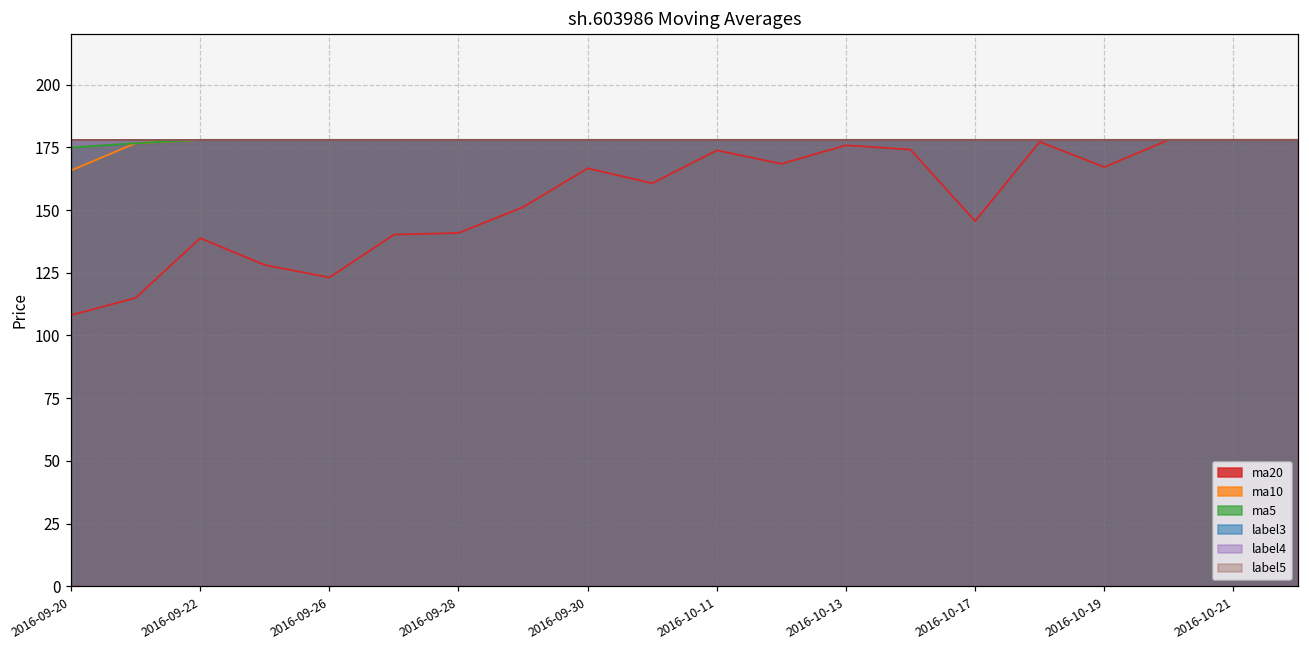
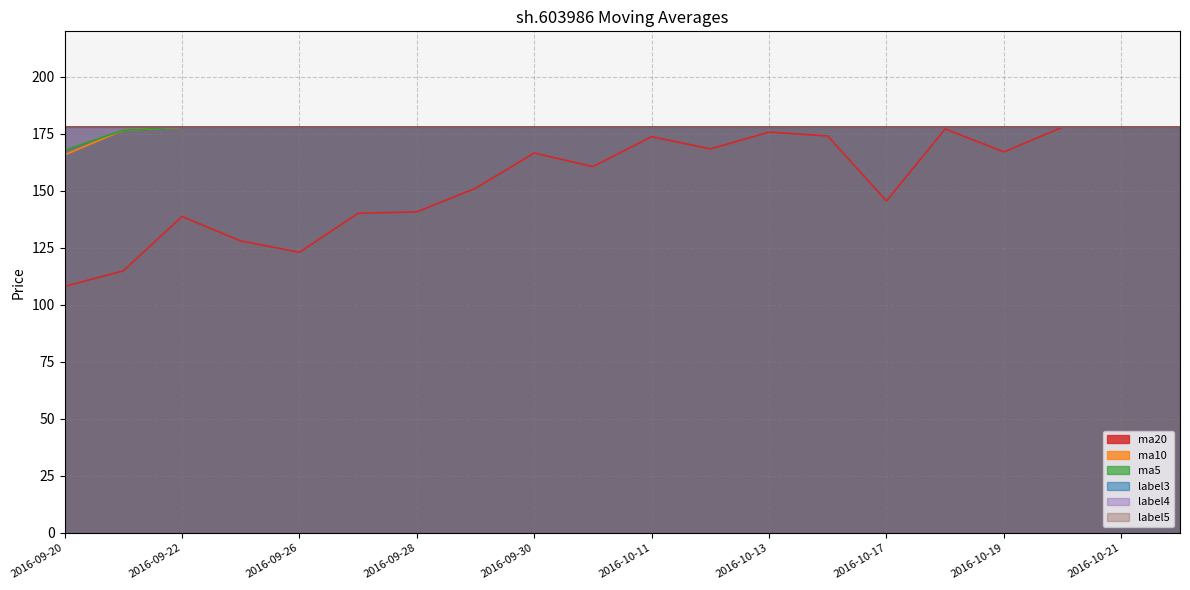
  {
    "ma20": {
      "2016-09-20": 108,
      "2016-09-22": 139,
      "2016-09-26": 123,
      "2016-09-28": 141,
      "2016-09-30": 167,
      "2016-10-11": 174,
      "2016-10-13": 176,
      "2016-10-17": 146,
      "2016-10-19": 167
    },
    "ma10": {
      "2016-09-20": 166
    },
    "ma5": {
-     "2016-09-20": 175
+     "2016-09-20": 168
    },
    "label5": {
      "2016-09-20": 178
    }
  }
